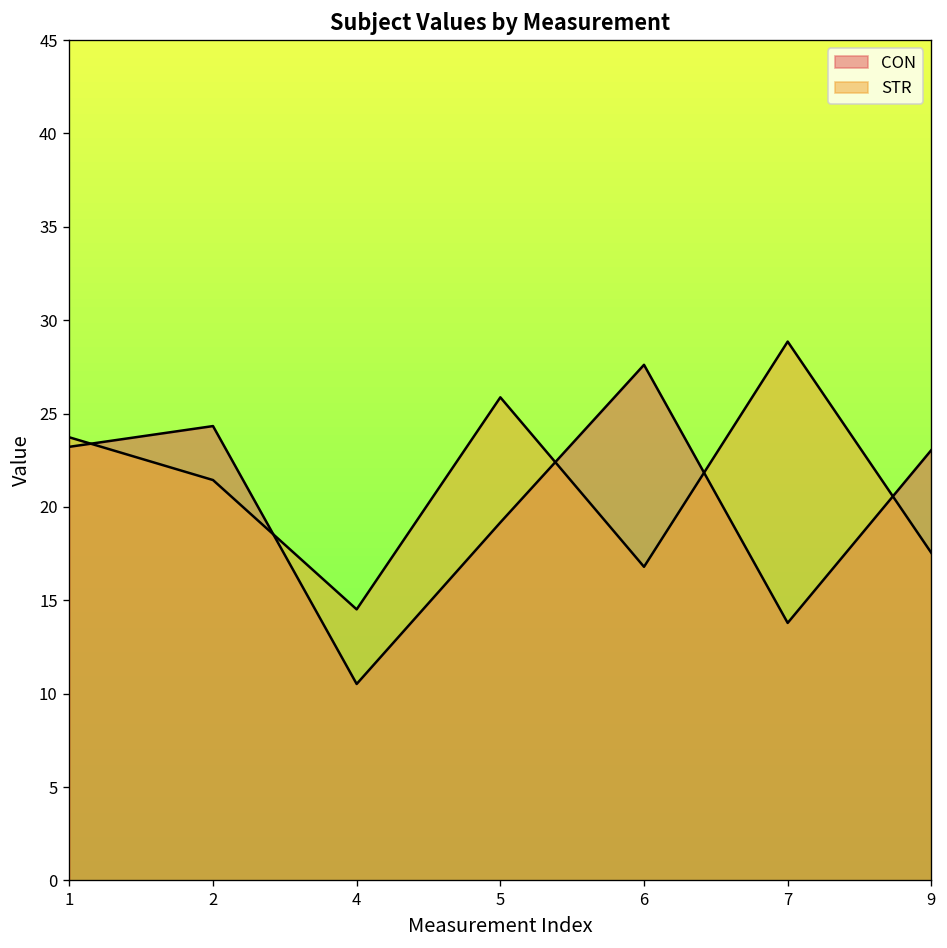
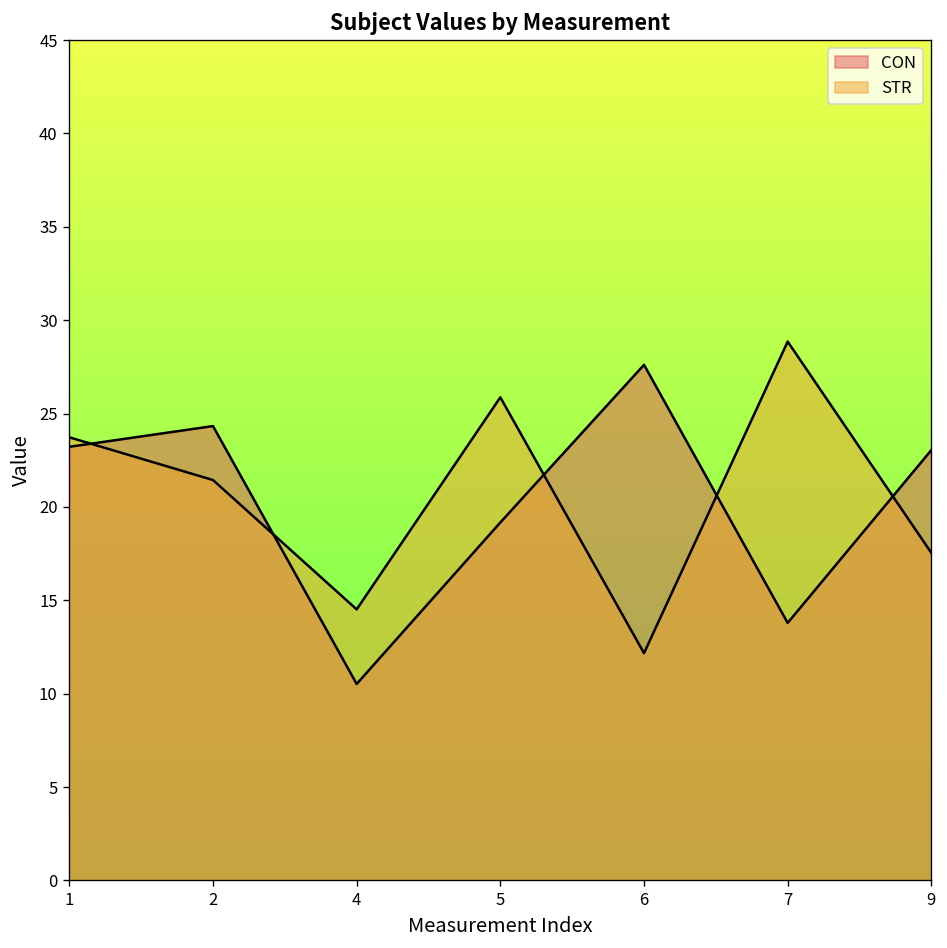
  {
    "CON": {
      "1": 23.2,
      "2": 24.3,
      "4": 10.5,
      "5": 19.2,
      "6": 27.6,
      "7": 13.8,
      "9": 23.0
    },
    "STR": {
      "1": 23.7,
      "2": 21.4,
      "4": 14.5,
      "5": 25.9,
-     "6": 16.8,
+     "6": 12.2,
      "7": 28.9,
      "9": 17.5
    }
  }
